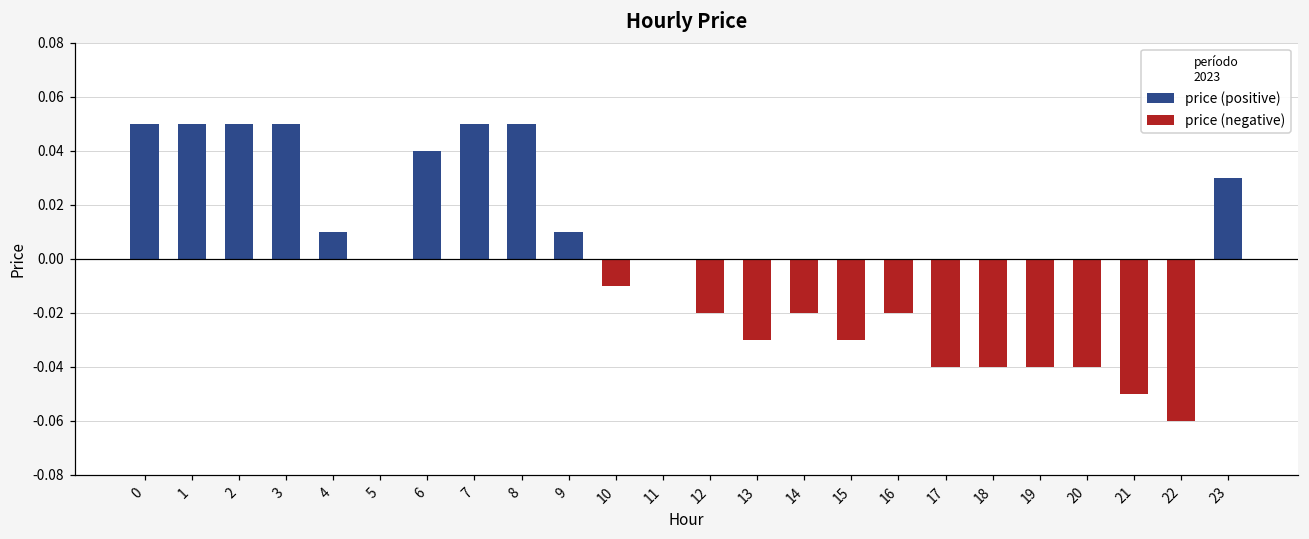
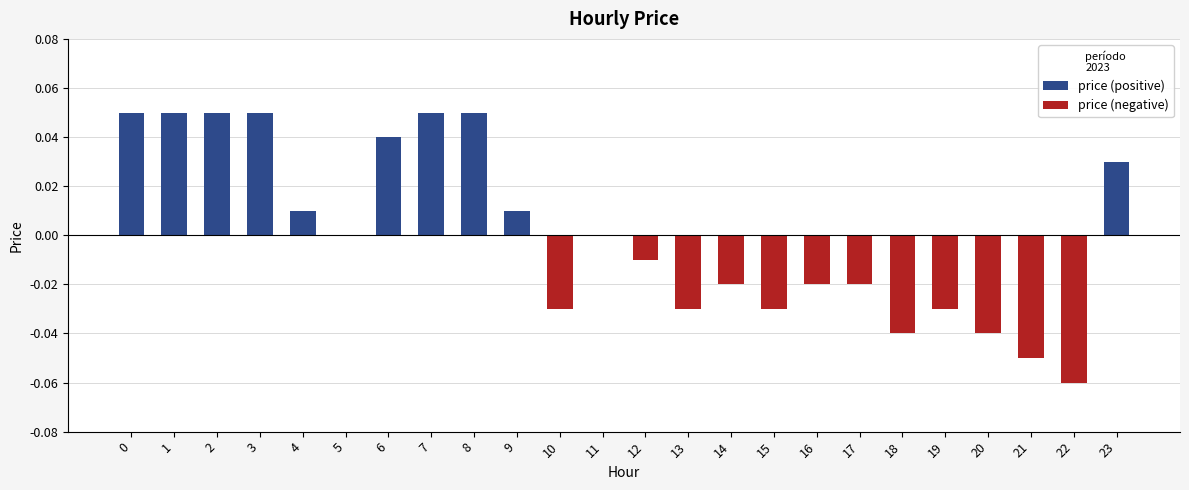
  {
    "0": 0.05,
    "1": 0.05,
    "2": 0.05,
    "3": 0.05,
    "4": 0.01,
    "5": 0.00,
    "6": 0.04,
    "7": 0.05,
    "8": 0.05,
    "9": 0.01,
-   "10": -0.01,
+   "10": -0.03,
    "11": 0.00,
-   "12": -0.02,
+   "12": -0.01,
    "13": -0.03,
    "14": -0.02,
    "15": -0.03,
    "16": -0.02,
-   "17": -0.04,
+   "17": -0.02,
    "18": -0.04,
-   "19": -0.04,
+   "19": -0.03,
    "20": -0.04,
    "21": -0.05,
    "22": -0.06,
    "23": 0.03
  }
